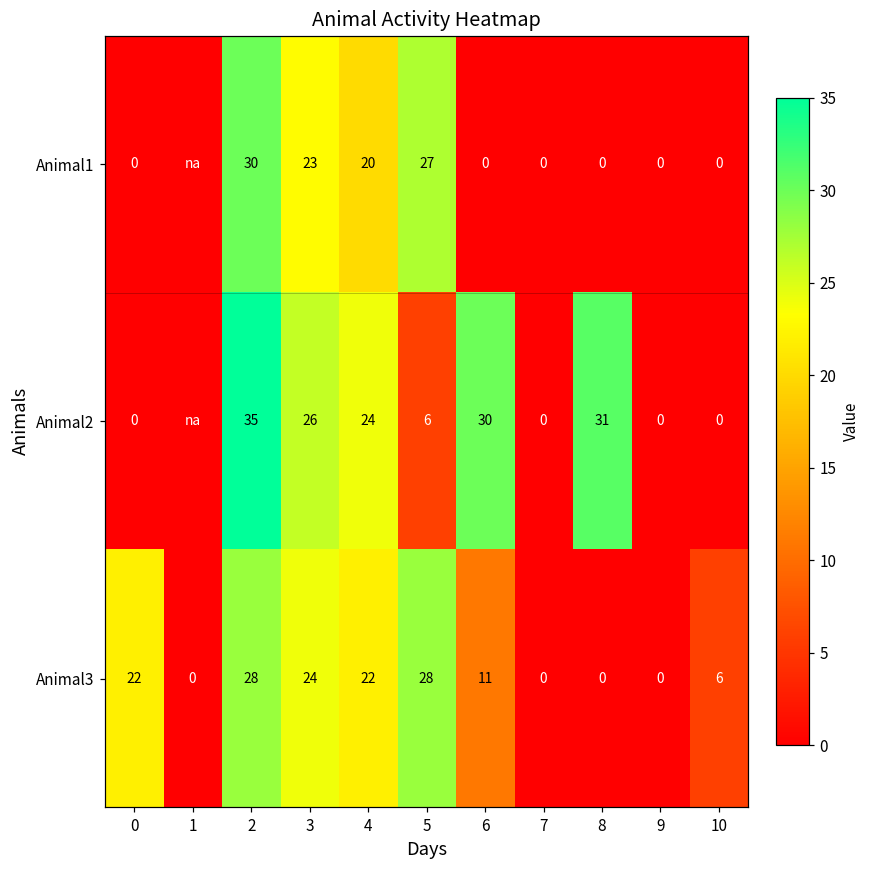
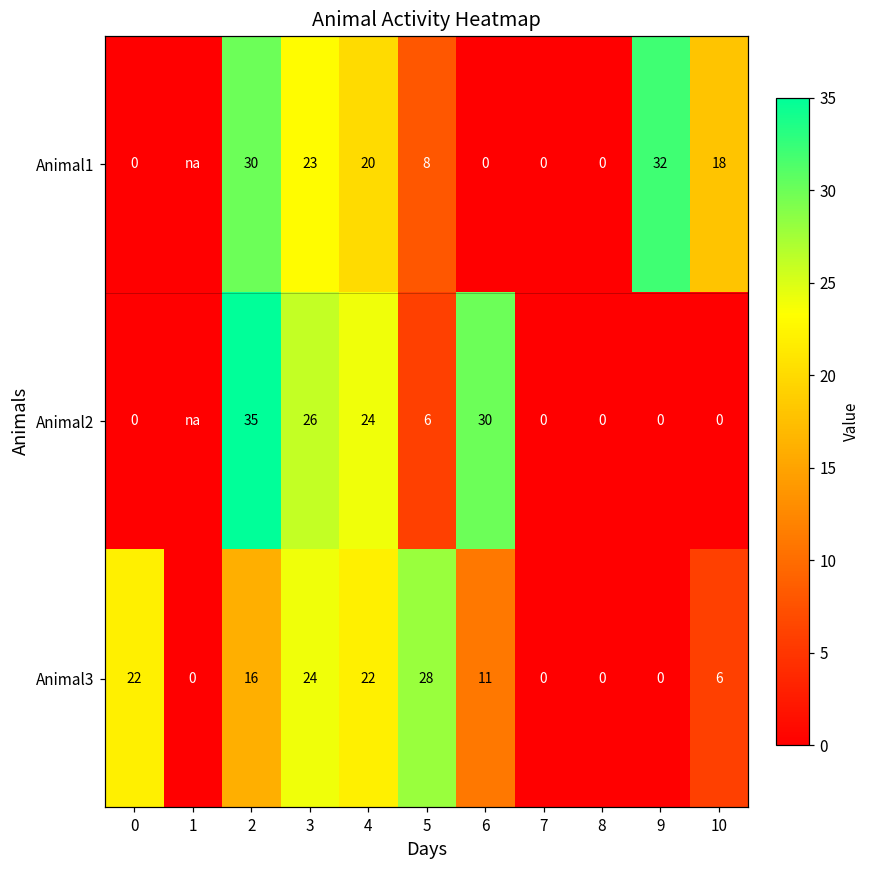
  {
    "Animal1": {
      "0": 0,
      "2": 30,
      "3": 23,
      "4": 20,
-     "5": 27,
+     "5": 8,
      "6": 0,
      "7": 0,
      "8": 0,
-     "9": 0,
-     "10": 0
+     "9": 32,
+     "10": 18
    },
    "Animal2": {
      "0": 0,
      "2": 35,
      "3": 26,
      "4": 24,
      "5": 6,
      "6": 30,
      "7": 0,
-     "8": 31,
+     "8": 0,
      "9": 0,
      "10": 0
    },
    "Animal3": {
      "0": 22,
      "1": 0,
-     "2": 28,
+     "2": 16,
      "3": 24,
      "4": 22,
      "5": 28,
      "6": 11,
      "7": 0,
      "8": 0,
      "9": 0,
      "10": 6
    }
  }
